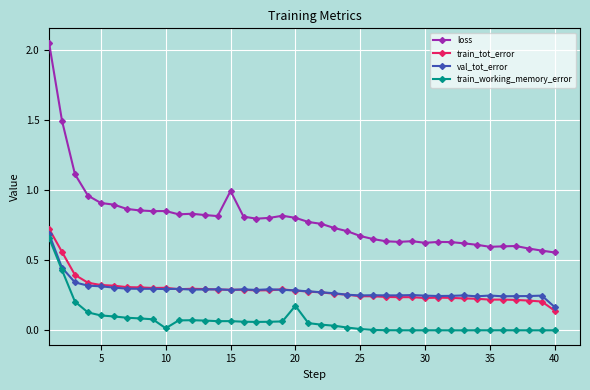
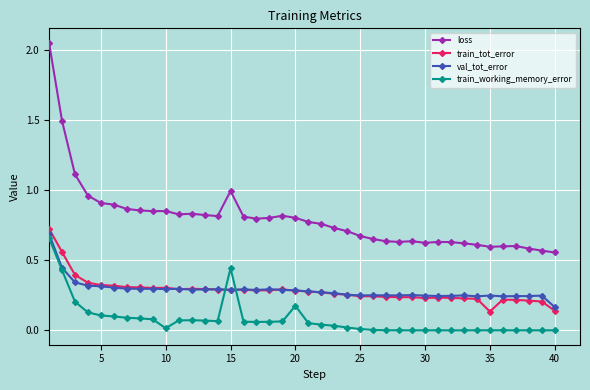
  {
    "loss": {
      "5": 0.91,
      "10": 0.85,
      "15": 0.99,
      "20": 0.80,
      "25": 0.67,
      "30": 0.62,
      "35": 0.60,
      "40": 0.56
    },
    "train_tot_error": {
-     "35": 0.22,
+     "35": 0.13,
      "40": 0.14
    },
    "val_tot_error": {
      "35": 0.25,
      "40": 0.17
    },
    "train_working_memory_error": {
      "5": 0.11,
      "10": 0.02,
-     "15": 0.07,
+     "15": 0.44,
      "20": 0.18,
      "25": 0.01,
      "30": 0.00,
      "35": 0.00,
      "40": 0.00
    }
  }
